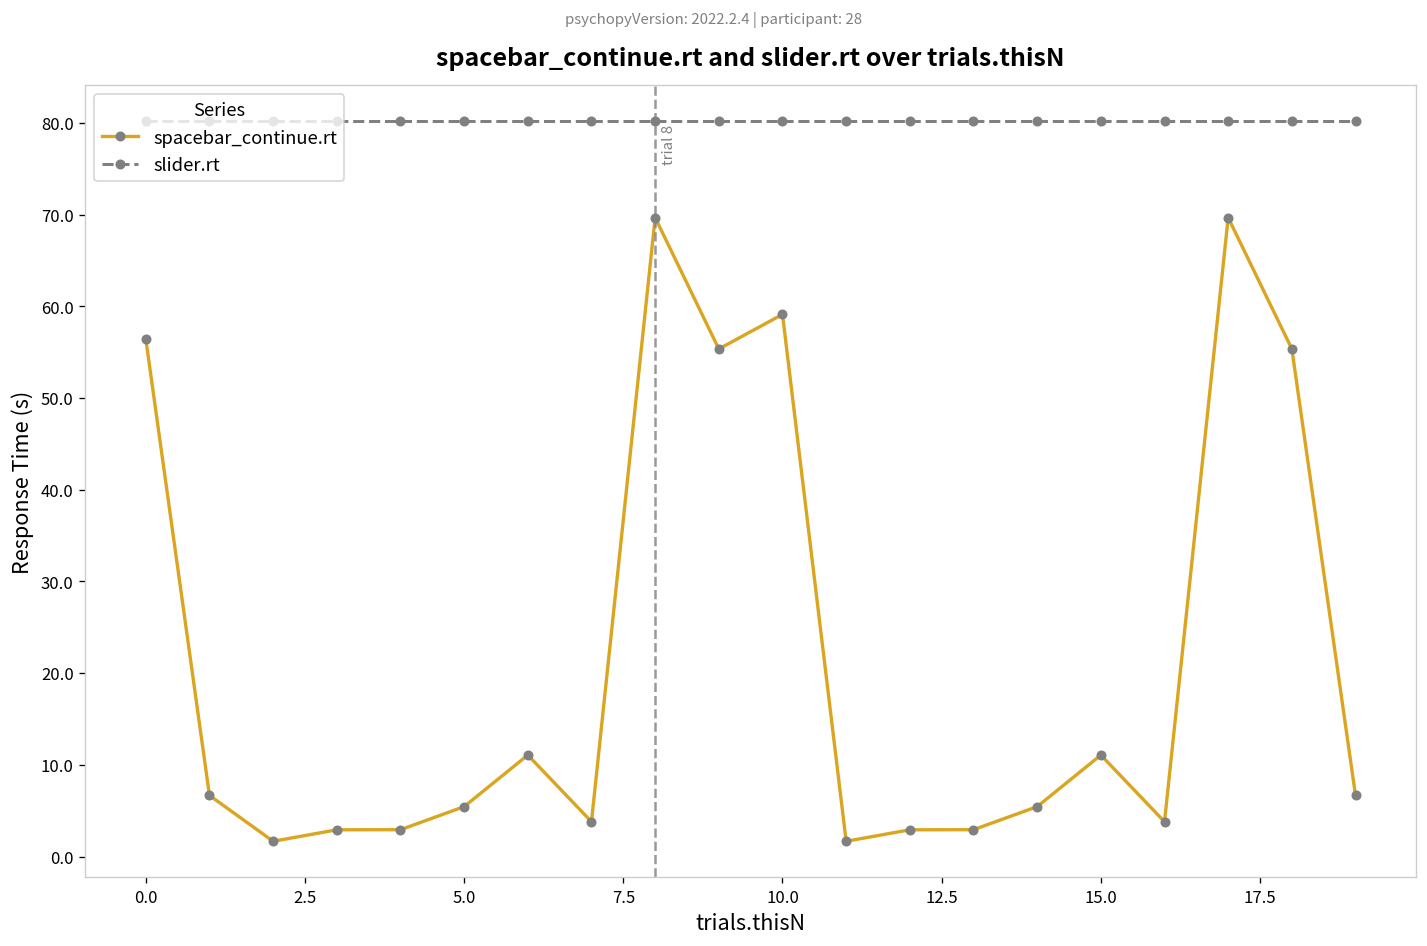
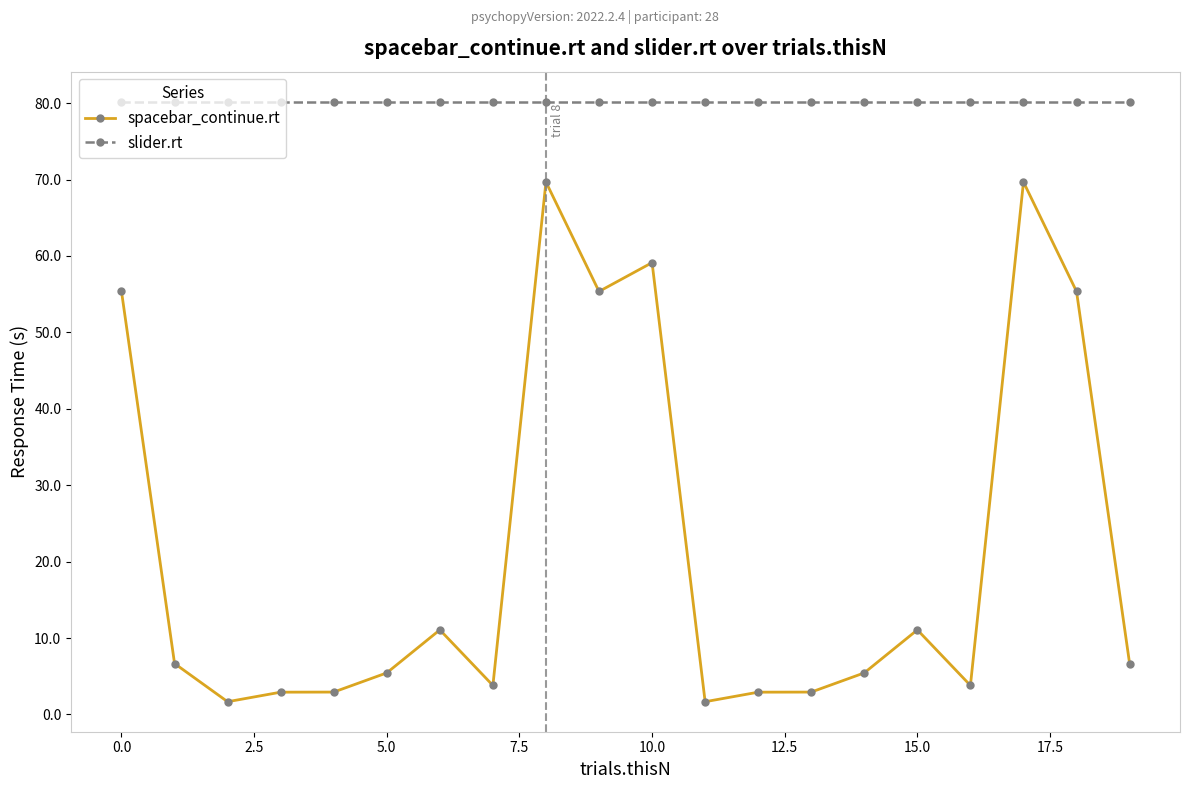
  {
    "spacebar_continue.rt": {
-     "0.0": 56,
+     "0.0": 55,
      "5.0": 5,
      "10.0": 59,
      "15.0": 11
    },
    "slider.rt": {
      "5.0": 80,
      "10.0": 80,
      "15.0": 80
    }
  }
